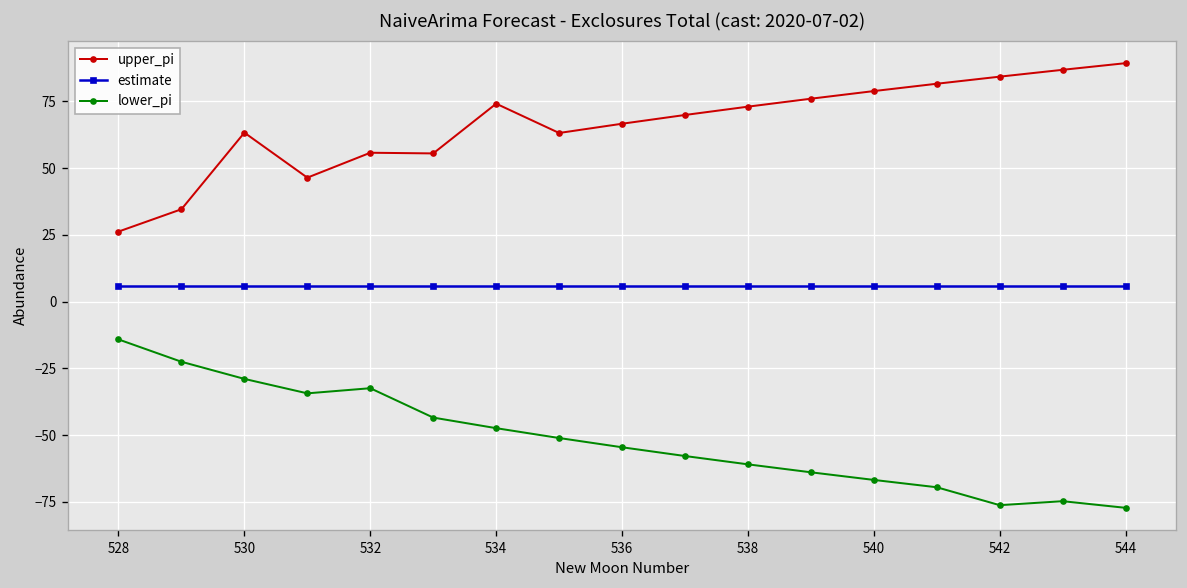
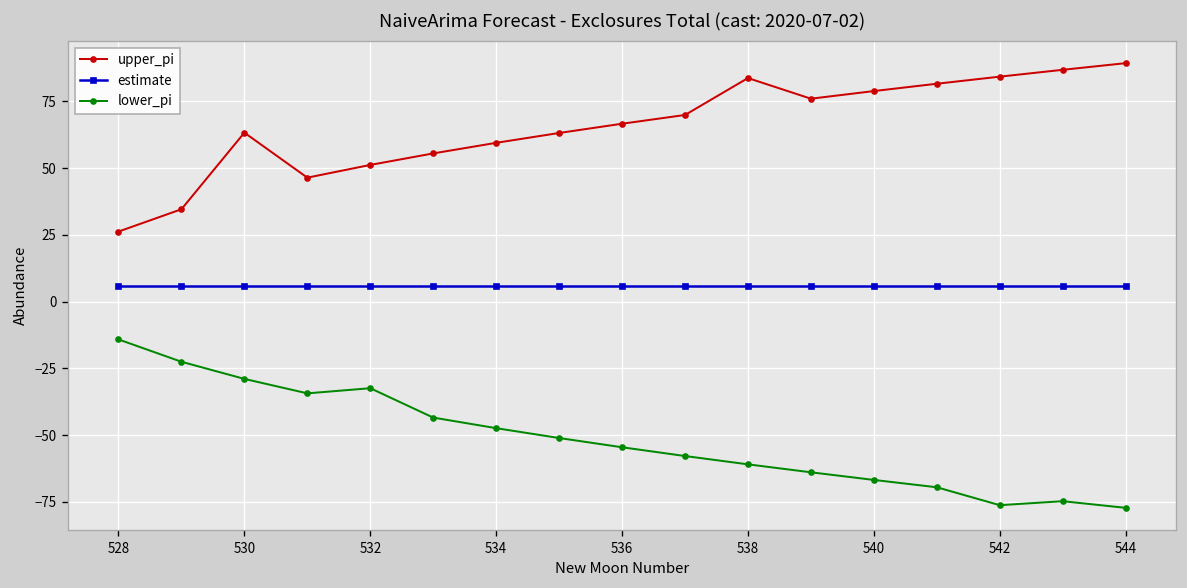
  {
    "upper_pi": {
      "528": 26,
      "530": 63,
-     "532": 56,
-     "534": 74,
+     "532": 51,
+     "534": 59,
      "536": 67,
-     "538": 73,
+     "538": 84,
      "540": 79,
      "542": 84,
      "544": 89
    },
    "estimate": {
      "528": 6,
      "530": 6,
      "532": 6,
      "534": 6,
      "536": 6,
      "538": 6,
      "540": 6,
      "542": 6,
      "544": 6
    },
    "lower_pi": {
      "528": -14,
      "530": -29,
      "532": -32,
      "534": -47,
      "536": -55,
      "538": -61,
      "540": -67,
      "542": -76,
      "544": -77
    }
  }
